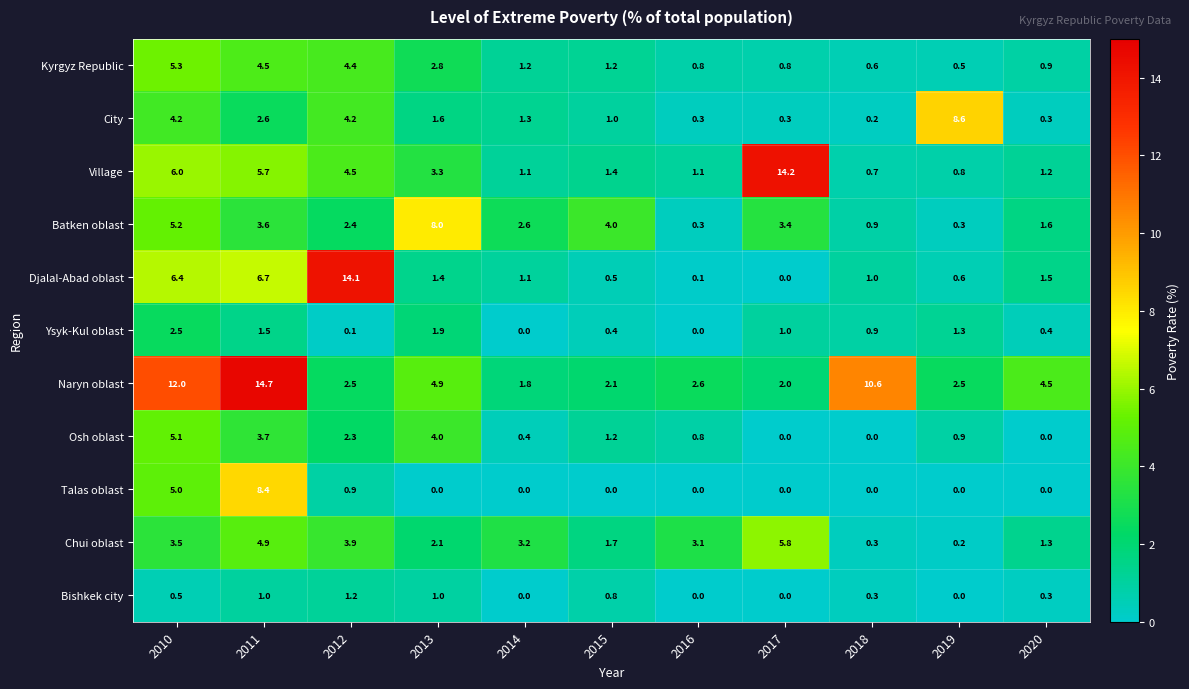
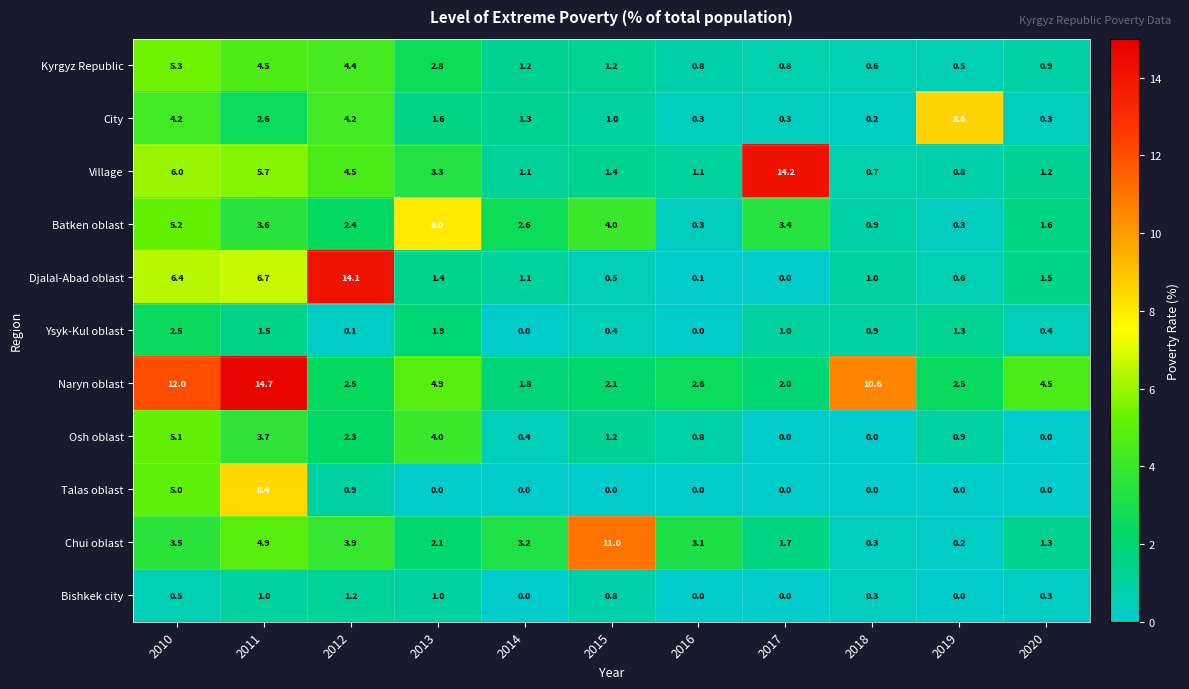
  {
    "Kyrgyz Republic": {
      "2010": 5.3,
      "2011": 4.5,
      "2012": 4.4,
      "2013": 2.8,
      "2014": 1.2,
      "2015": 1.2,
      "2016": 0.8,
      "2017": 0.8,
      "2018": 0.6,
      "2019": 0.5,
      "2020": 0.9
    },
    "City": {
      "2010": 4.2,
      "2011": 2.6,
      "2012": 4.2,
      "2013": 1.6,
      "2014": 1.3,
      "2015": 1.0,
      "2016": 0.3,
      "2017": 0.3,
      "2018": 0.2,
      "2019": 8.6,
      "2020": 0.3
    },
    "Village": {
      "2010": 6.0,
      "2011": 5.7,
      "2012": 4.5,
      "2013": 3.3,
      "2014": 1.1,
      "2015": 1.4,
      "2016": 1.1,
      "2017": 14.2,
      "2018": 0.7,
      "2019": 0.8,
      "2020": 1.2
    },
    "Batken oblast": {
      "2010": 5.2,
      "2011": 3.6,
      "2012": 2.4,
      "2013": 8.0,
      "2014": 2.6,
      "2015": 4.0,
      "2016": 0.3,
      "2017": 3.4,
      "2018": 0.9,
      "2019": 0.3,
      "2020": 1.6
    },
    "Djalal-Abad oblast": {
      "2010": 6.4,
      "2011": 6.7,
      "2012": 14.1,
      "2013": 1.4,
      "2014": 1.1,
      "2015": 0.5,
      "2016": 0.1,
      "2017": 0.0,
      "2018": 1.0,
      "2019": 0.6,
      "2020": 1.5
    },
    "Ysyk-Kul oblast": {
      "2010": 2.5,
      "2011": 1.5,
      "2012": 0.1,
      "2013": 1.9,
      "2014": 0.0,
      "2015": 0.4,
      "2016": 0.0,
      "2017": 1.0,
      "2018": 0.9,
      "2019": 1.3,
      "2020": 0.4
    },
    "Naryn oblast": {
      "2010": 12.0,
      "2011": 14.7,
      "2012": 2.5,
      "2013": 4.9,
      "2014": 1.8,
      "2015": 2.1,
      "2016": 2.6,
      "2017": 2.0,
      "2018": 10.6,
      "2019": 2.5,
      "2020": 4.5
    },
    "Osh oblast": {
      "2010": 5.1,
      "2011": 3.7,
      "2012": 2.3,
      "2013": 4.0,
      "2014": 0.4,
      "2015": 1.2,
      "2016": 0.8,
      "2017": 0.0,
      "2018": 0.0,
      "2019": 0.9,
      "2020": 0.0
    },
    "Talas oblast": {
      "2010": 5.0,
      "2011": 8.4,
      "2012": 0.9,
      "2013": 0.0,
      "2014": 0.0,
      "2015": 0.0,
      "2016": 0.0,
      "2017": 0.0,
      "2018": 0.0,
      "2019": 0.0,
      "2020": 0.0
    },
    "Chui oblast": {
      "2010": 3.5,
      "2011": 4.9,
      "2012": 3.9,
      "2013": 2.1,
      "2014": 3.2,
-     "2015": 1.7,
+     "2015": 11.0,
      "2016": 3.1,
-     "2017": 5.8,
+     "2017": 1.7,
      "2018": 0.3,
      "2019": 0.2,
      "2020": 1.3
    },
    "Bishkek city": {
      "2010": 0.5,
      "2011": 1.0,
      "2012": 1.2,
      "2013": 1.0,
      "2014": 0.0,
      "2015": 0.8,
      "2016": 0.0,
      "2017": 0.0,
      "2018": 0.3,
      "2019": 0.0,
      "2020": 0.3
    }
  }
